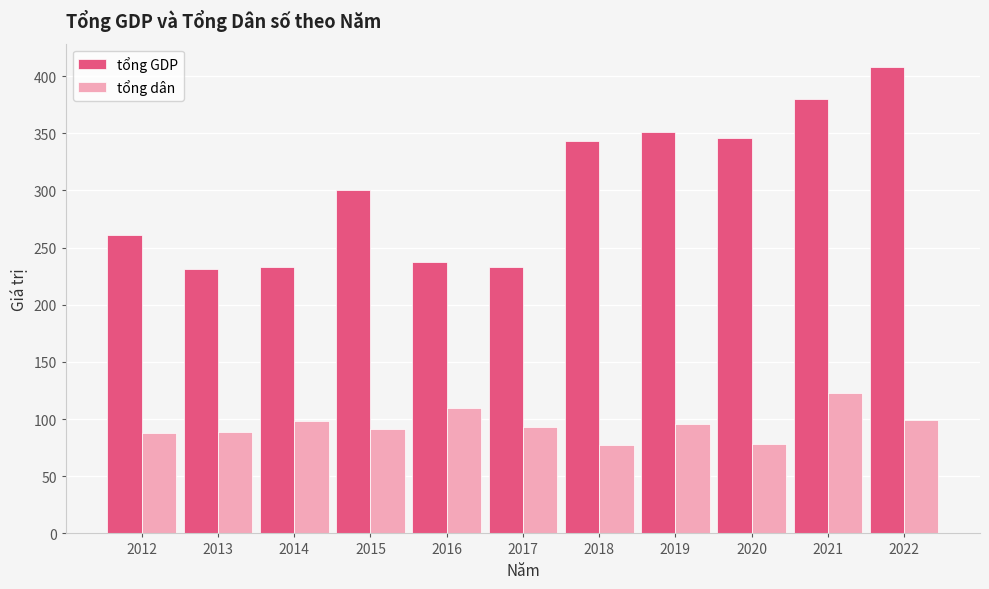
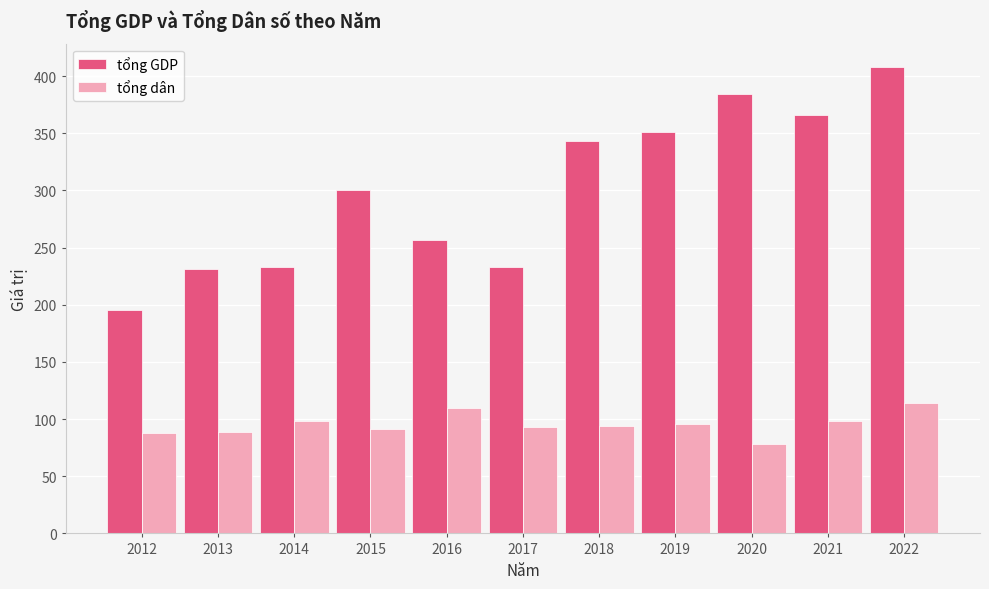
  {
    "tổng GDP": {
-     "2012": 261,
+     "2012": 195,
      "2013": 231,
      "2014": 233,
      "2015": 300,
-     "2016": 237,
+     "2016": 257,
      "2017": 233,
      "2018": 343,
      "2019": 351,
-     "2020": 346,
-     "2021": 380,
+     "2020": 384,
+     "2021": 366,
      "2022": 408
    },
    "tổng dân": {
      "2012": 88,
      "2013": 89,
      "2014": 98,
      "2015": 91,
      "2016": 110,
      "2017": 93,
-     "2018": 77,
+     "2018": 94,
      "2019": 96,
      "2020": 78,
-     "2021": 123,
-     "2022": 99
+     "2021": 98,
+     "2022": 114
    }
  }
